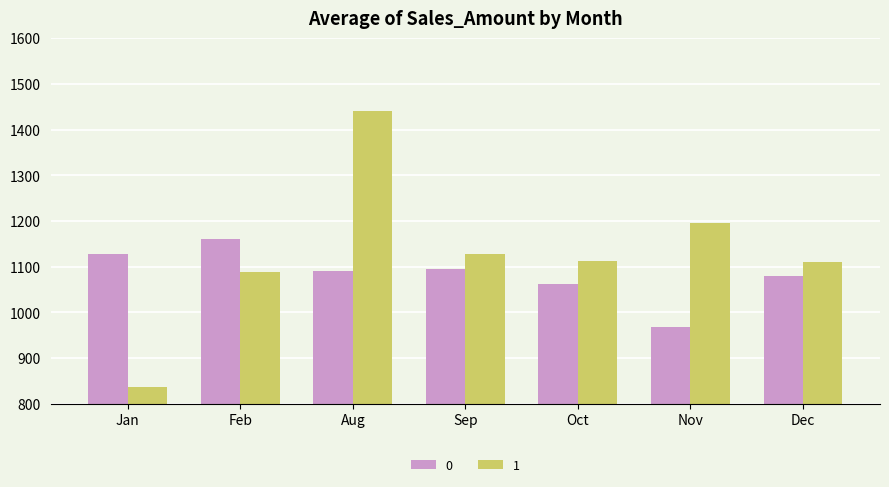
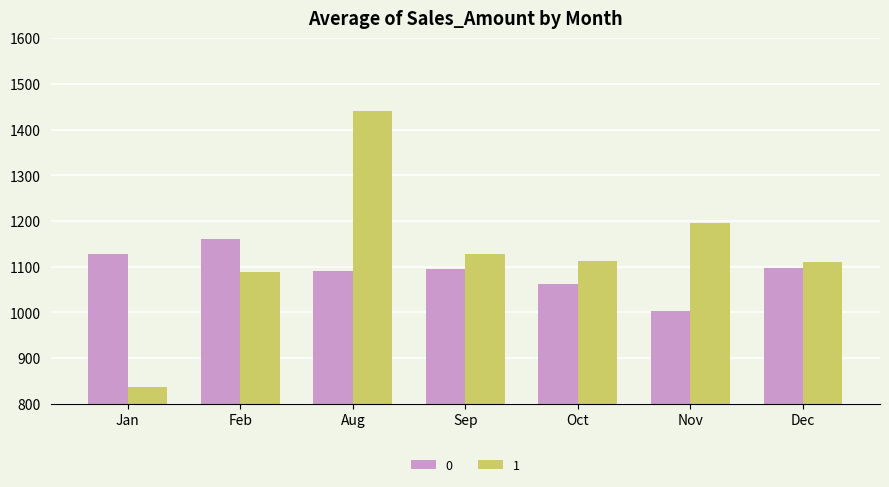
  {
    "0": {
      "Jan": 1130,
      "Feb": 1160,
      "Aug": 1090,
      "Sep": 1100,
      "Oct": 1060,
-     "Nov": 970,
-     "Dec": 1080
+     "Nov": 1000,
+     "Dec": 1100
    },
    "1": {
      "Jan": 840,
      "Feb": 1090,
      "Aug": 1440,
      "Sep": 1130,
      "Oct": 1110,
      "Nov": 1200,
      "Dec": 1110
    }
  }
